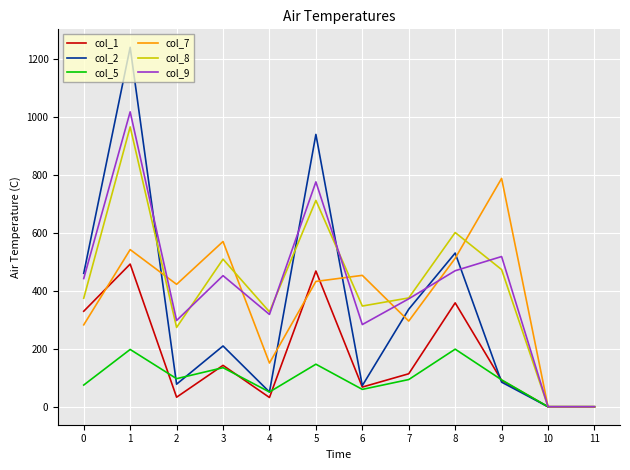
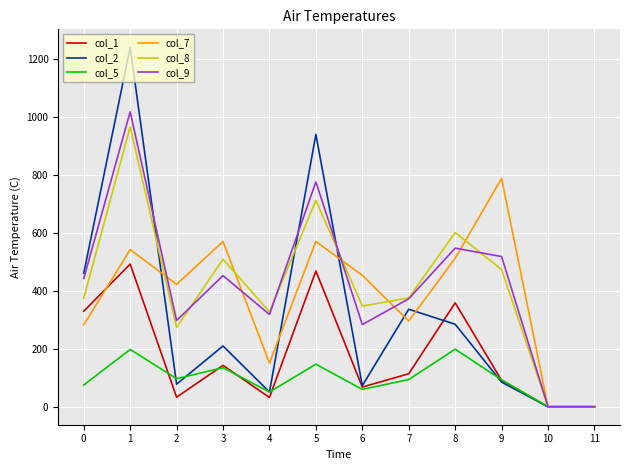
  {
    "col_1": {
      "0": 330,
      "1": 490,
      "2": 30,
      "4": 30,
      "5": 470,
      "7": 110,
      "8": 360
    },
    "col_2": {
      "0": 460,
      "2": 80,
      "3": 210,
      "5": 940,
      "7": 340,
-     "8": 530
+     "8": 290
    },
    "col_5": {
      "0": 80,
      "1": 200,
      "2": 100,
      "5": 150,
      "7": 90,
      "8": 200
    },
    "col_7": {
      "0": 280,
      "1": 540,
      "2": 420,
      "3": 570,
      "4": 150,
-     "5": 430,
+     "5": 570,
      "6": 450,
      "7": 300,
      "8": 510,
      "9": 790
    },
    "col_8": {
      "0": 380,
      "1": 970,
      "2": 270,
      "3": 510,
      "4": 330,
      "5": 710,
      "6": 350,
      "8": 600,
      "9": 470
    },
    "col_9": {
      "0": 440,
      "1": 1020,
      "2": 300,
      "3": 450,
      "4": 320,
      "5": 780,
      "6": 280,
-     "8": 470,
+     "8": 550,
      "9": 520
    }
  }
